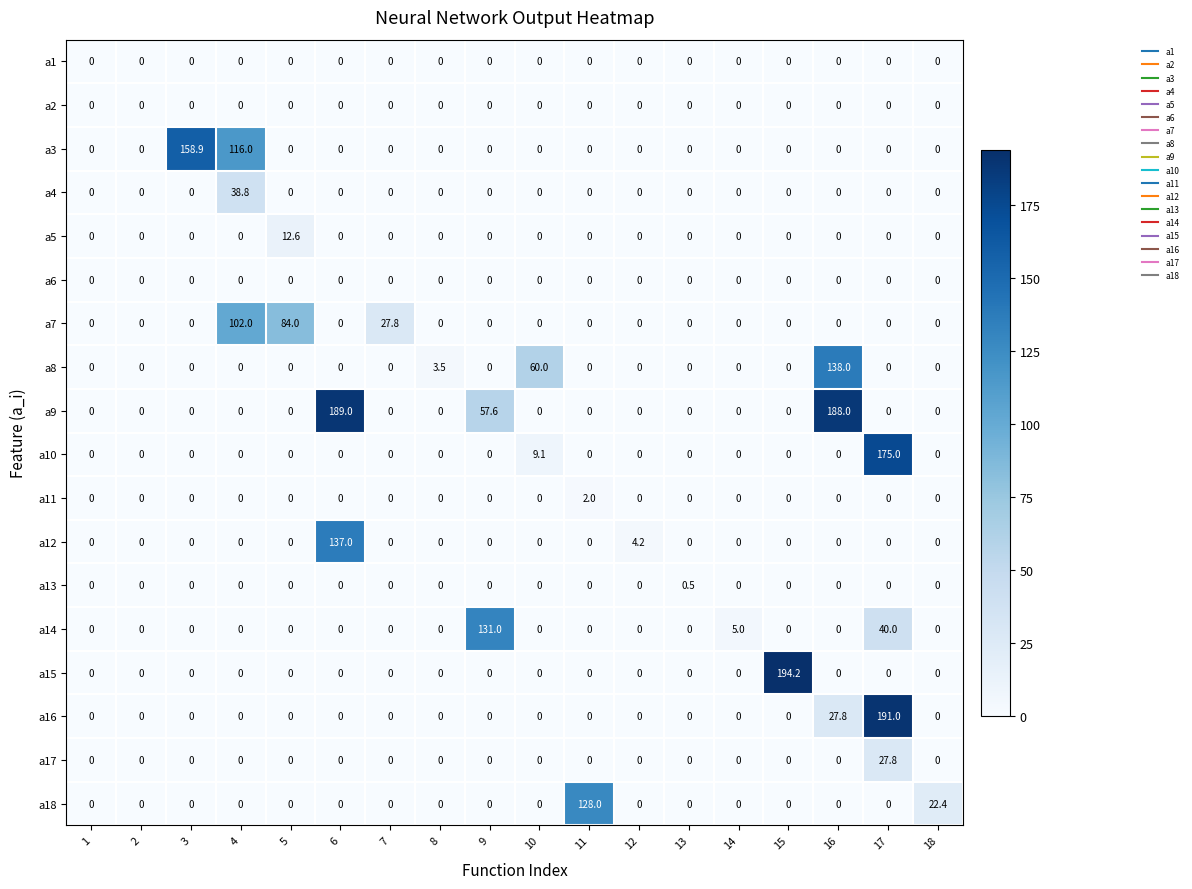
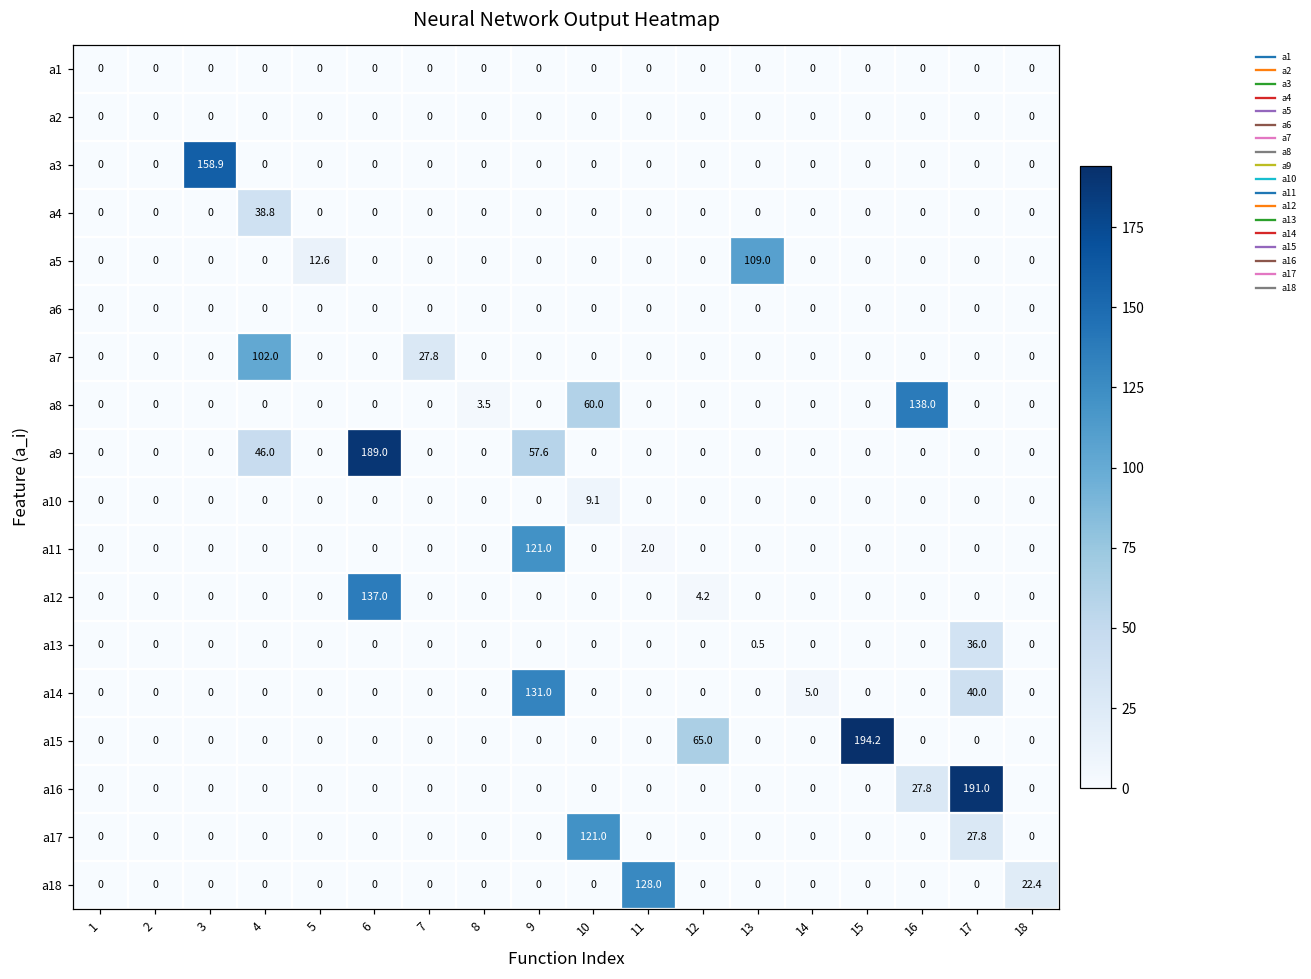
  {
    "a3": {
      "1": 0,
      "2": 0,
      "3": 158.9,
-     "4": 116.0,
+     "4": 0,
      "5": 0,
      "6": 0,
      "7": 0,
      "8": 0,
      "9": 0,
      "10": 0,
      "11": 0,
      "12": 0,
      "13": 0,
      "14": 0,
      "15": 0,
      "16": 0,
      "17": 0,
      "18": 0
    },
    "a5": {
      "1": 0,
      "2": 0,
      "3": 0,
      "4": 0,
      "5": 12.6,
      "6": 0,
      "7": 0,
      "8": 0,
      "9": 0,
      "10": 0,
      "11": 0,
      "12": 0,
-     "13": 0,
+     "13": 109.0,
      "14": 0,
      "15": 0,
      "16": 0,
      "17": 0,
      "18": 0
    },
    "a7": {
      "1": 0,
      "2": 0,
      "3": 0,
      "4": 102.0,
-     "5": 84.0,
+     "5": 0,
      "6": 0,
      "7": 27.8,
      "8": 0,
      "9": 0,
      "10": 0,
      "11": 0,
      "12": 0,
      "13": 0,
      "14": 0,
      "15": 0,
      "16": 0,
      "17": 0,
      "18": 0
    },
    "a9": {
      "1": 0,
      "2": 0,
      "3": 0,
-     "4": 0,
+     "4": 46.0,
      "5": 0,
      "6": 189.0,
      "7": 0,
      "8": 0,
      "9": 57.6,
      "10": 0,
      "11": 0,
      "12": 0,
      "13": 0,
      "14": 0,
      "15": 0,
-     "16": 188.0,
+     "16": 0,
      "17": 0,
      "18": 0
    },
    "a10": {
      "1": 0,
      "2": 0,
      "3": 0,
      "4": 0,
      "5": 0,
      "6": 0,
      "7": 0,
      "8": 0,
      "9": 0,
      "10": 9.1,
      "11": 0,
      "12": 0,
      "13": 0,
      "14": 0,
      "15": 0,
      "16": 0,
-     "17": 175.0,
+     "17": 0,
      "18": 0
    },
    "a11": {
      "1": 0,
      "2": 0,
      "3": 0,
      "4": 0,
      "5": 0,
      "6": 0,
      "7": 0,
      "8": 0,
-     "9": 0,
+     "9": 121.0,
      "10": 0,
      "11": 2.0,
      "12": 0,
      "13": 0,
      "14": 0,
      "15": 0,
      "16": 0,
      "17": 0,
      "18": 0
    },
    "a13": {
      "1": 0,
      "2": 0,
      "3": 0,
      "4": 0,
      "5": 0,
      "6": 0,
      "7": 0,
      "8": 0,
      "9": 0,
      "10": 0,
      "11": 0,
      "12": 0,
      "13": 0.5,
      "14": 0,
      "15": 0,
      "16": 0,
-     "17": 0,
+     "17": 36.0,
      "18": 0
    },
    "a15": {
      "1": 0,
      "2": 0,
      "3": 0,
      "4": 0,
      "5": 0,
      "6": 0,
      "7": 0,
      "8": 0,
      "9": 0,
      "10": 0,
      "11": 0,
-     "12": 0,
+     "12": 65.0,
      "13": 0,
      "14": 0,
      "15": 194.2,
      "16": 0,
      "17": 0,
      "18": 0
    },
    "a17": {
      "1": 0,
      "2": 0,
      "3": 0,
      "4": 0,
      "5": 0,
      "6": 0,
      "7": 0,
      "8": 0,
      "9": 0,
-     "10": 0,
+     "10": 121.0,
      "11": 0,
      "12": 0,
      "13": 0,
      "14": 0,
      "15": 0,
      "16": 0,
      "17": 27.8,
      "18": 0
    }
  }
